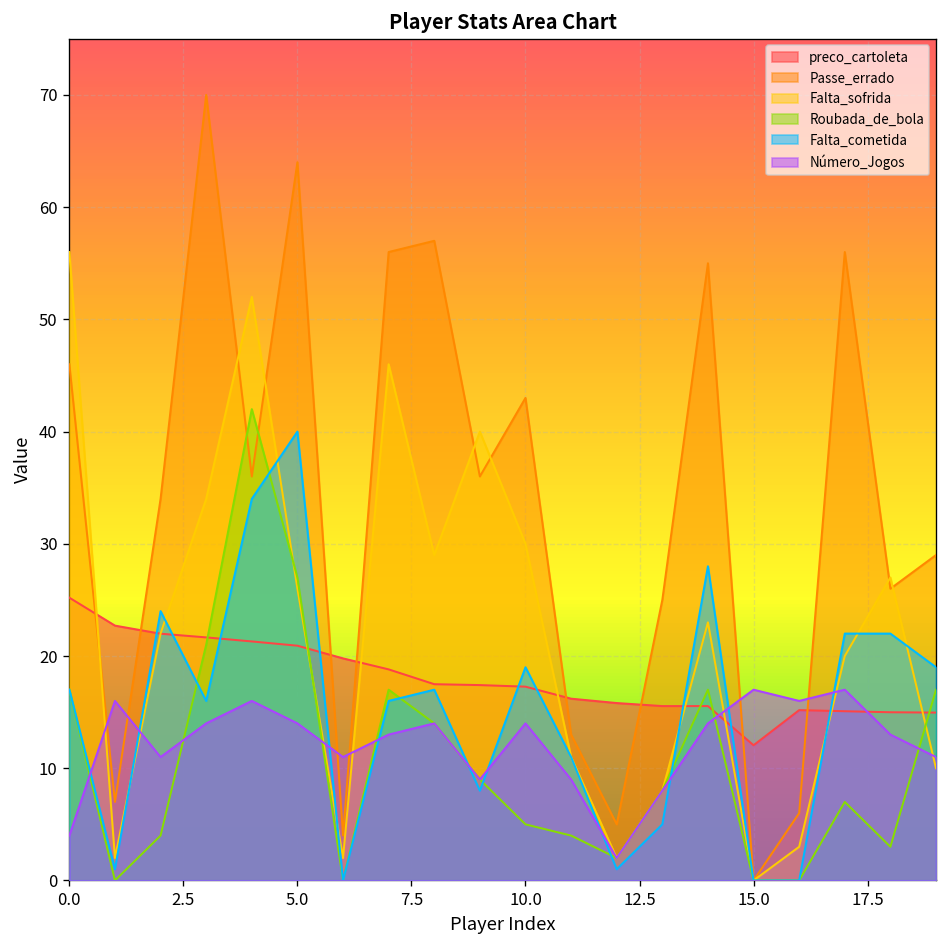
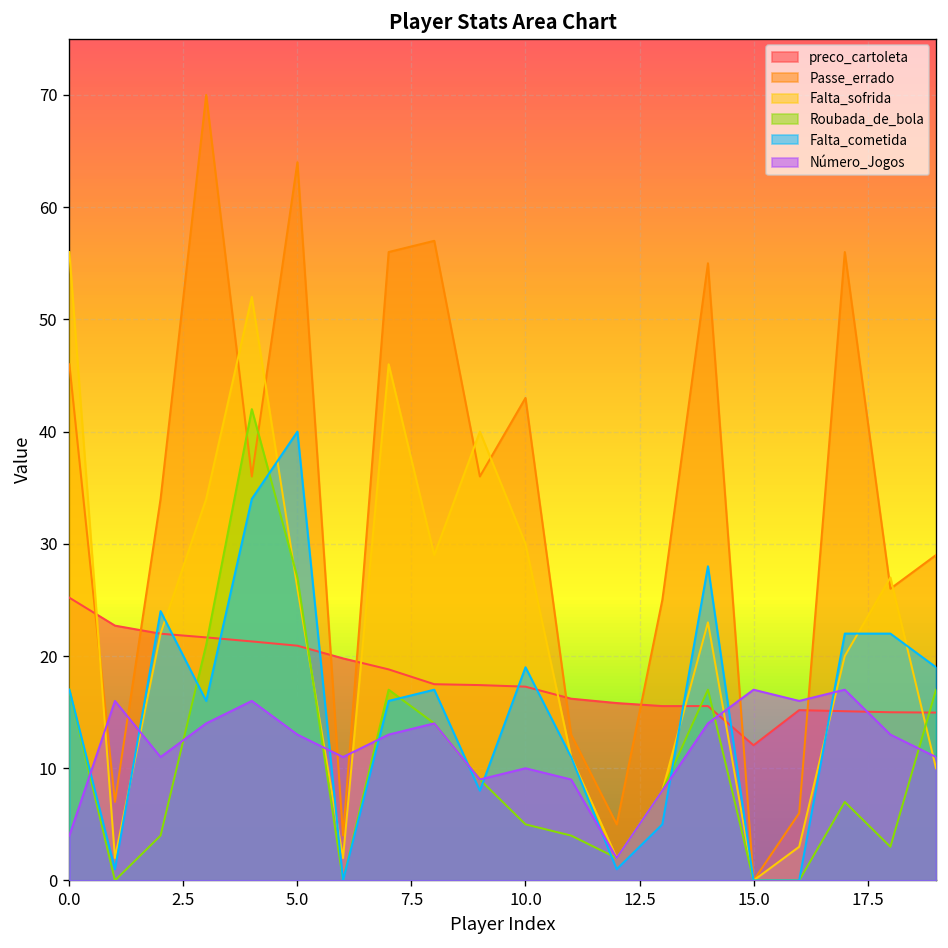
  {
    "preco_cartoleta": {
      "0.0": 25,
      "5.0": 21,
      "10.0": 17,
      "15.0": 12
    },
    "Roubada_de_bola": {
      "5.0": 27,
      "10.0": 5
    },
    "Falta_cometida": {
      "5.0": 40,
      "10.0": 19
    },
    "Número_Jogos": {
      "0.0": 4,
-     "5.0": 14,
-     "10.0": 14,
+     "5.0": 13,
+     "10.0": 10,
      "15.0": 17
    }
  }
